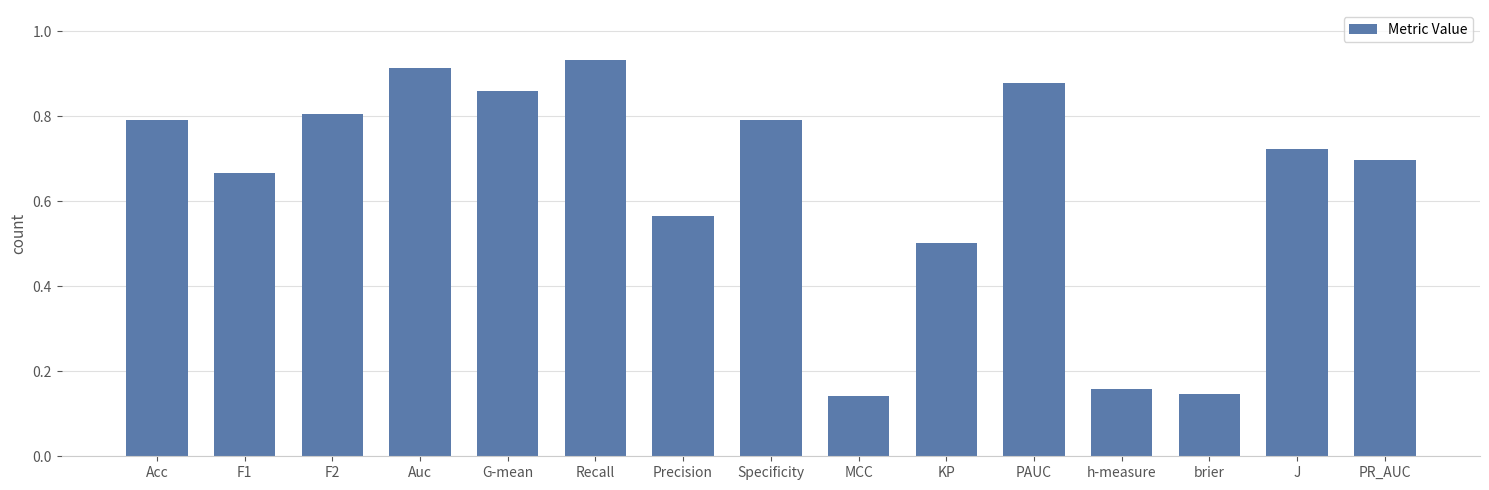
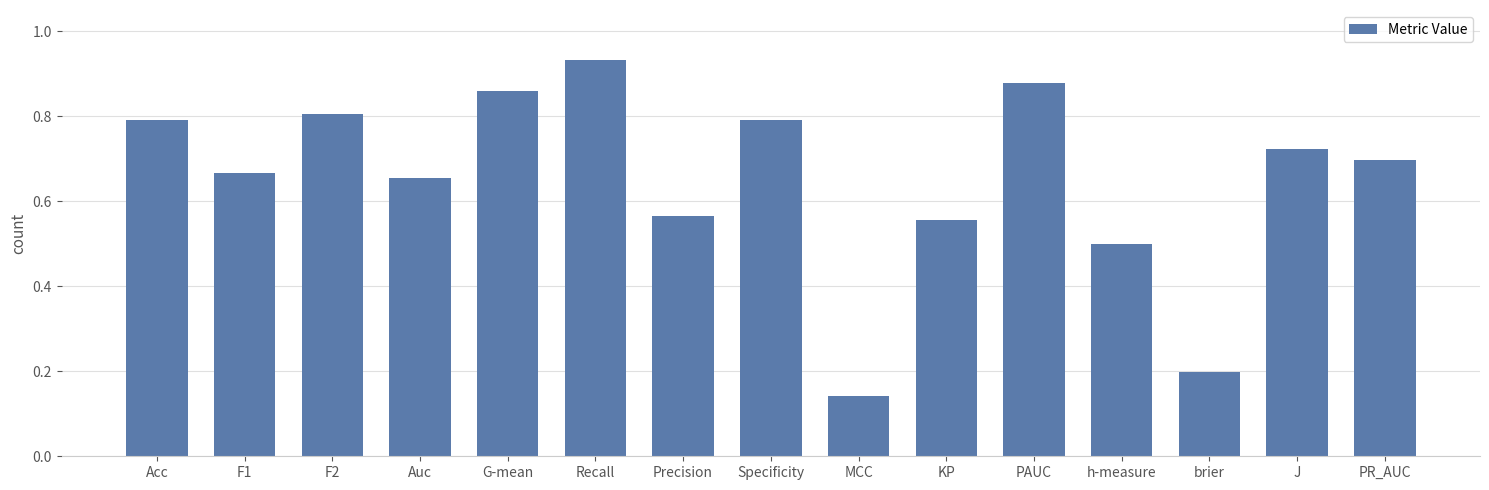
  {
    "Acc": 0.79,
    "F1": 0.67,
    "F2": 0.80,
-   "Auc": 0.91,
+   "Auc": 0.66,
    "G-mean": 0.86,
    "Recall": 0.93,
    "Precision": 0.56,
    "Specificity": 0.79,
    "MCC": 0.14,
-   "KP": 0.50,
+   "KP": 0.56,
    "PAUC": 0.88,
-   "h-measure": 0.16,
-   "brier": 0.15,
+   "h-measure": 0.50,
+   "brier": 0.20,
    "J": 0.72,
    "PR_AUC": 0.70
  }
